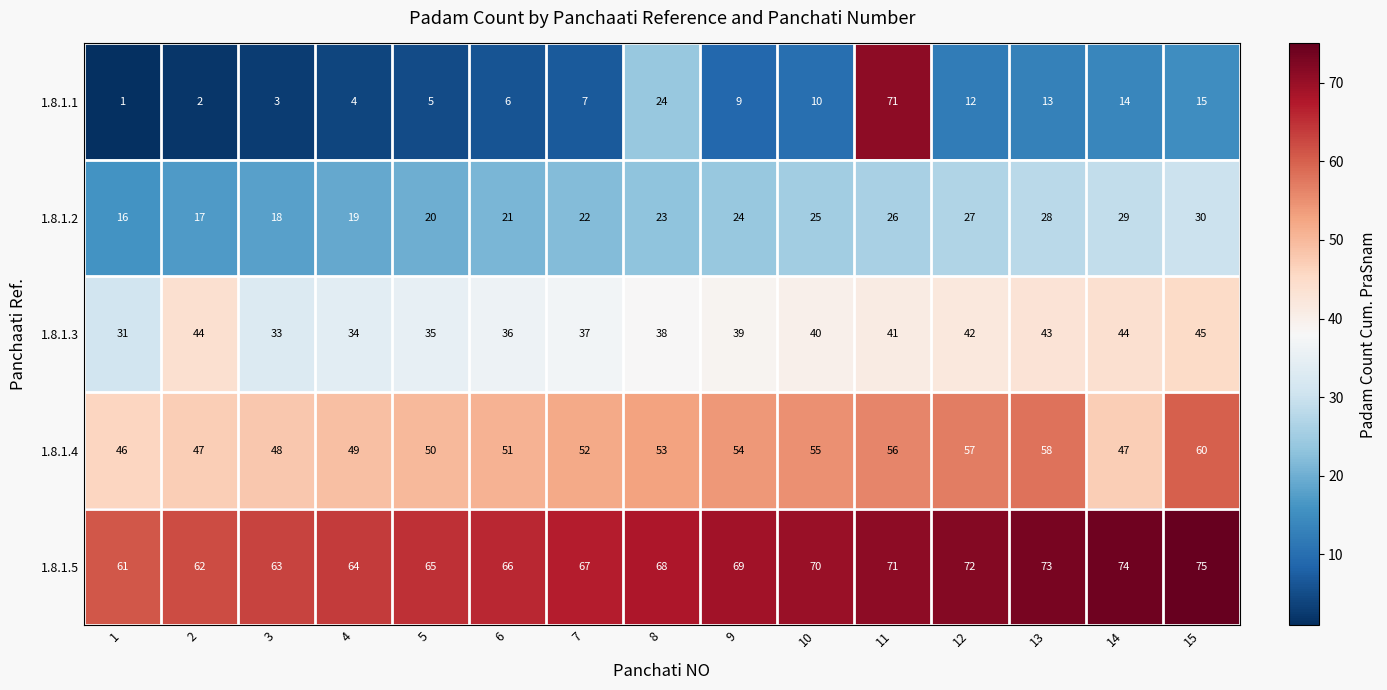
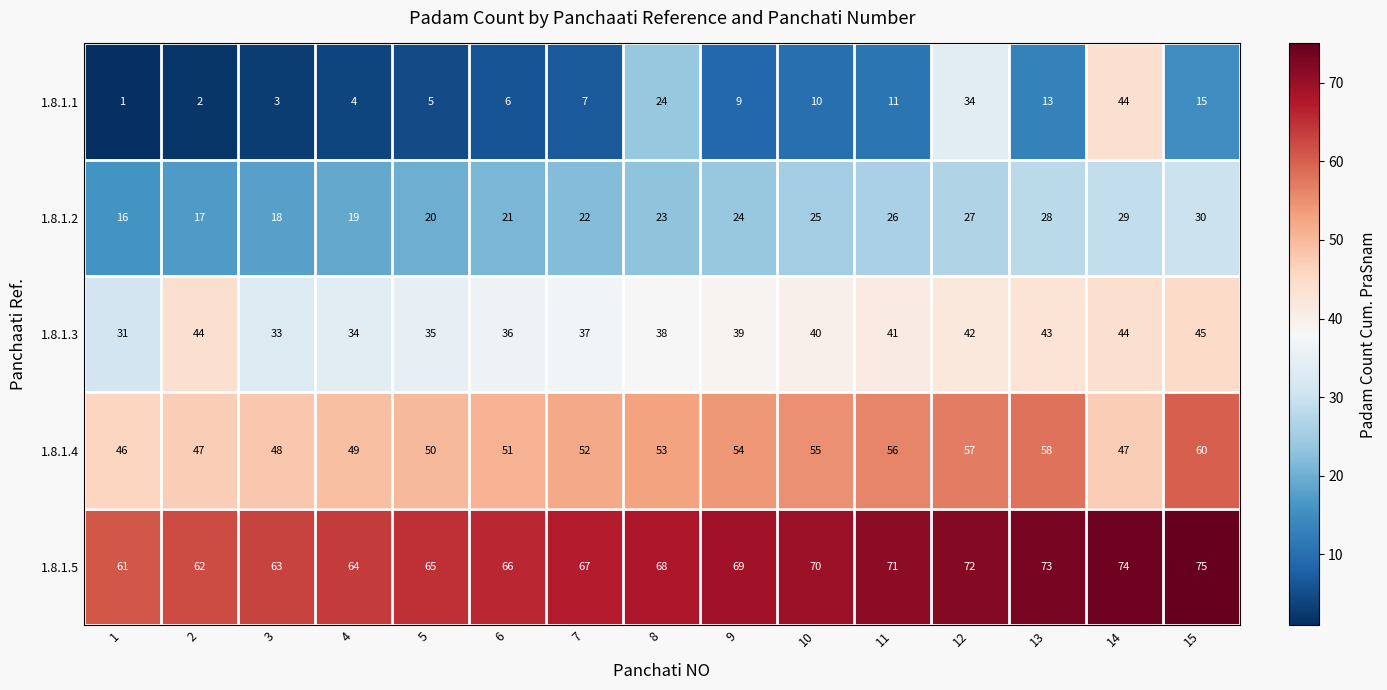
  {
    "1.8.1.1": {
      "1": 1,
      "2": 2,
      "3": 3,
      "4": 4,
      "5": 5,
      "6": 6,
      "7": 7,
      "8": 24,
      "9": 9,
      "10": 10,
-     "11": 71,
-     "12": 12,
+     "11": 11,
+     "12": 34,
      "13": 13,
-     "14": 14,
+     "14": 44,
      "15": 15
    },
    "1.8.1.2": {
      "1": 16,
      "2": 17,
      "3": 18,
      "4": 19,
      "5": 20,
      "6": 21,
      "7": 22,
      "8": 23,
      "9": 24,
      "10": 25,
      "11": 26,
      "12": 27,
      "13": 28,
      "14": 29,
      "15": 30
    },
    "1.8.1.3": {
      "1": 31,
      "2": 44,
      "3": 33,
      "4": 34,
      "5": 35,
      "6": 36,
      "7": 37,
      "8": 38,
      "9": 39,
      "10": 40,
      "11": 41,
      "12": 42,
      "13": 43,
      "14": 44,
      "15": 45
    },
    "1.8.1.4": {
      "1": 46,
      "2": 47,
      "3": 48,
      "4": 49,
      "5": 50,
      "6": 51,
      "7": 52,
      "8": 53,
      "9": 54,
      "10": 55,
      "11": 56,
      "12": 57,
      "13": 58,
      "14": 47,
      "15": 60
    },
    "1.8.1.5": {
      "1": 61,
      "2": 62,
      "3": 63,
      "4": 64,
      "5": 65,
      "6": 66,
      "7": 67,
      "8": 68,
      "9": 69,
      "10": 70,
      "11": 71,
      "12": 72,
      "13": 73,
      "14": 74,
      "15": 75
    }
  }
